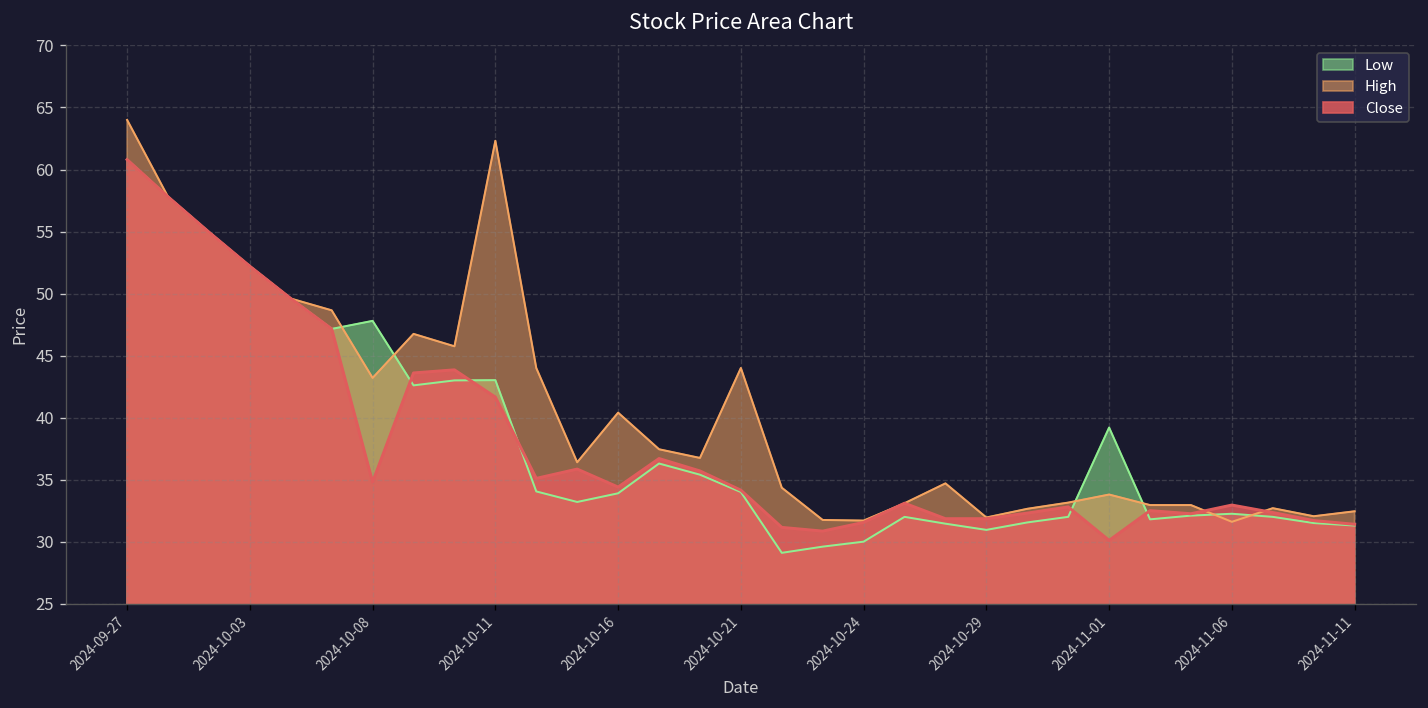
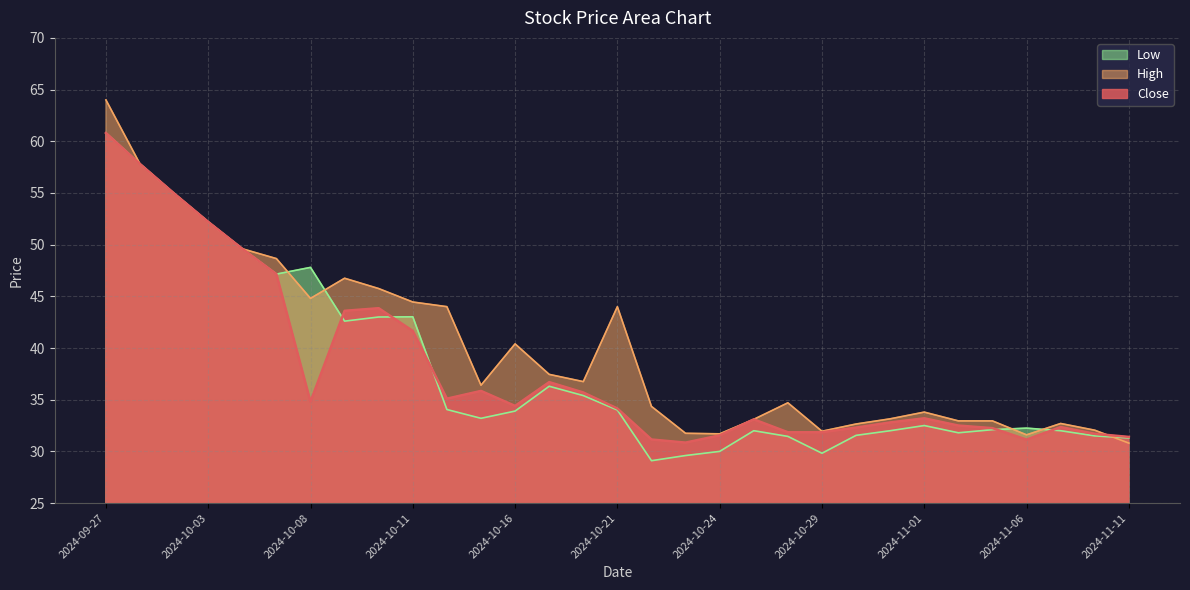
  {
    "Low": {
      "2024-10-08": 47.8,
      "2024-10-11": 43.0,
      "2024-10-16": 33.9,
      "2024-10-24": 30.0,
-     "2024-10-29": 31.0,
-     "2024-11-01": 39.2,
+     "2024-10-29": 29.8,
+     "2024-11-01": 32.5,
      "2024-11-06": 32.3
    },
    "High": {
      "2024-09-27": 64.0,
-     "2024-10-08": 43.2,
-     "2024-10-11": 62.3,
+     "2024-10-08": 44.8,
+     "2024-10-11": 44.5,
      "2024-10-16": 40.4,
      "2024-10-21": 44.0,
      "2024-11-01": 33.8,
      "2024-11-06": 31.6,
-     "2024-11-11": 32.5
+     "2024-11-11": 30.8
    },
    "Close": {
      "2024-10-08": 34.8,
      "2024-10-11": 41.7,
      "2024-10-16": 34.4,
-     "2024-11-01": 30.1,
-     "2024-11-06": 33.0
+     "2024-11-01": 33.2,
+     "2024-11-06": 31.1
    }
  }
